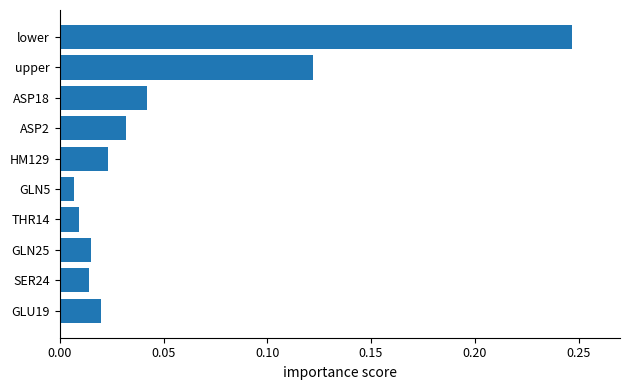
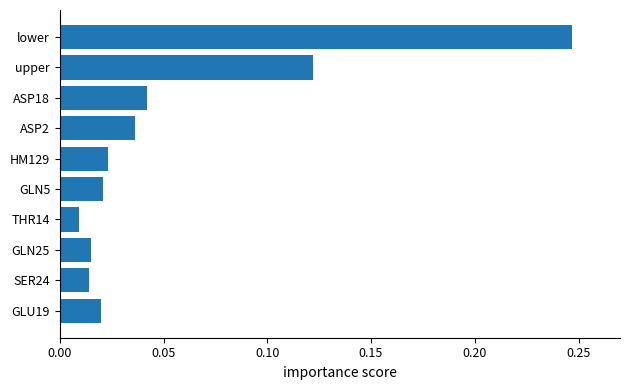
  {
    "lower": 0.247,
    "upper": 0.122,
    "ASP18": 0.042,
-   "ASP2": 0.032,
+   "ASP2": 0.036,
    "HM129": 0.023,
-   "GLN5": 0.007,
+   "GLN5": 0.021,
    "THR14": 0.009,
    "GLN25": 0.015,
    "SER24": 0.014,
    "GLU19": 0.020
  }
